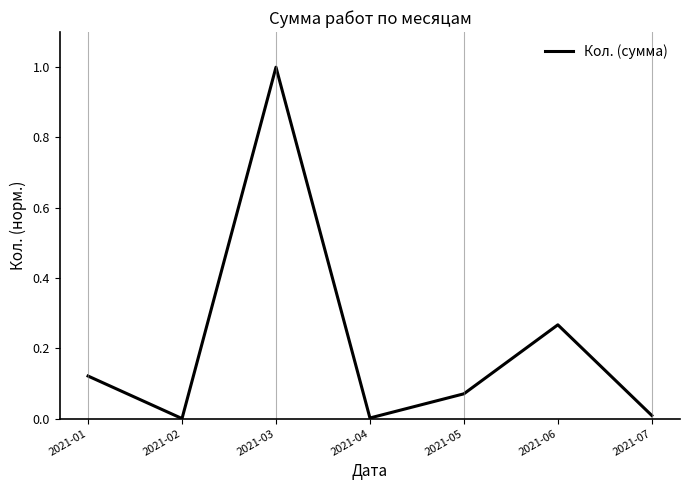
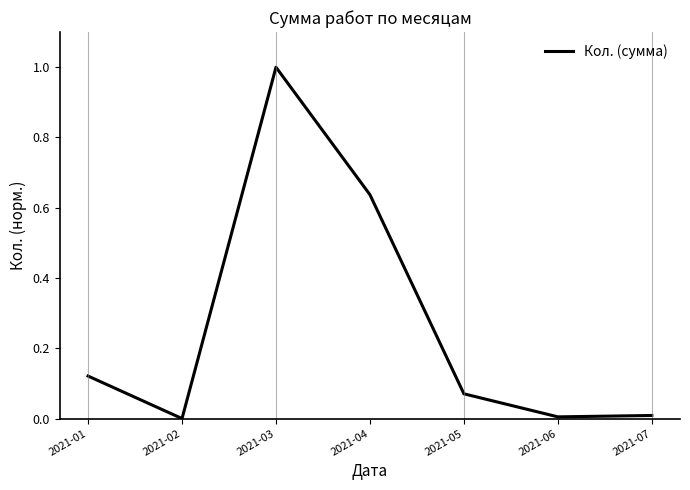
  {
    "2021-01": 0.12,
    "2021-02": 0.00,
    "2021-03": 1.00,
-   "2021-04": 0.00,
+   "2021-04": 0.64,
    "2021-05": 0.07,
-   "2021-06": 0.27,
+   "2021-06": 0.00,
    "2021-07": 0.01
  }
